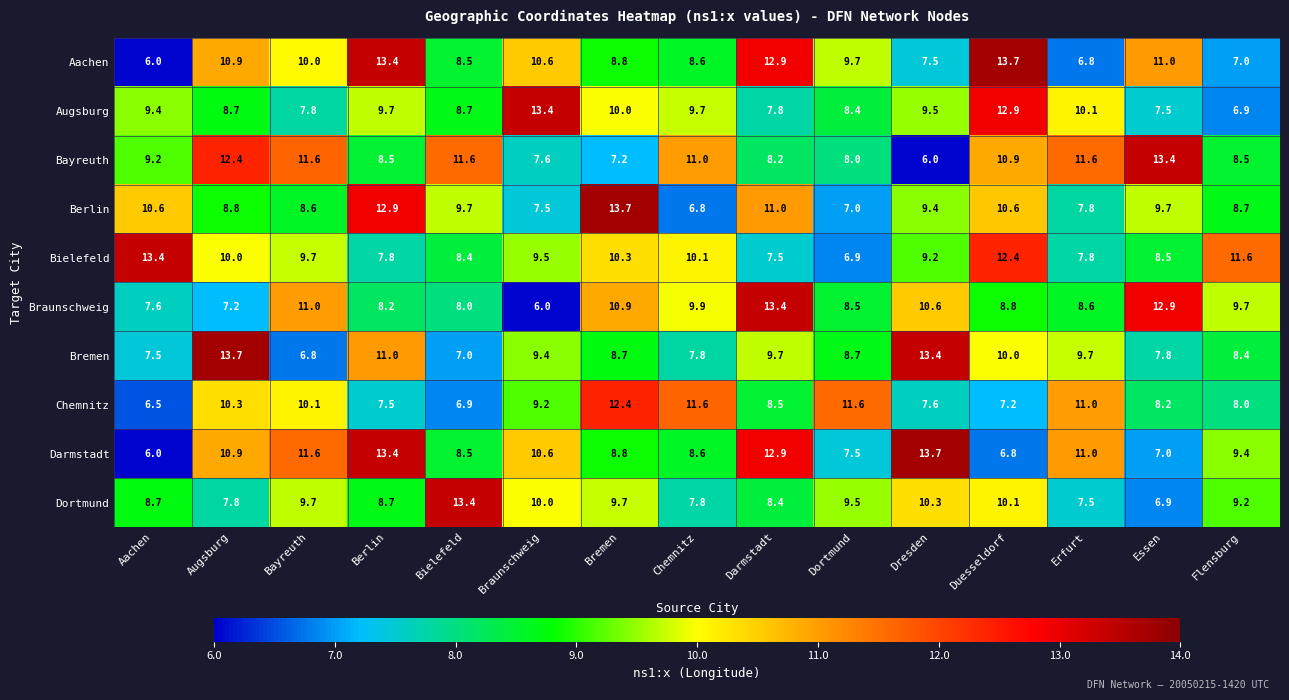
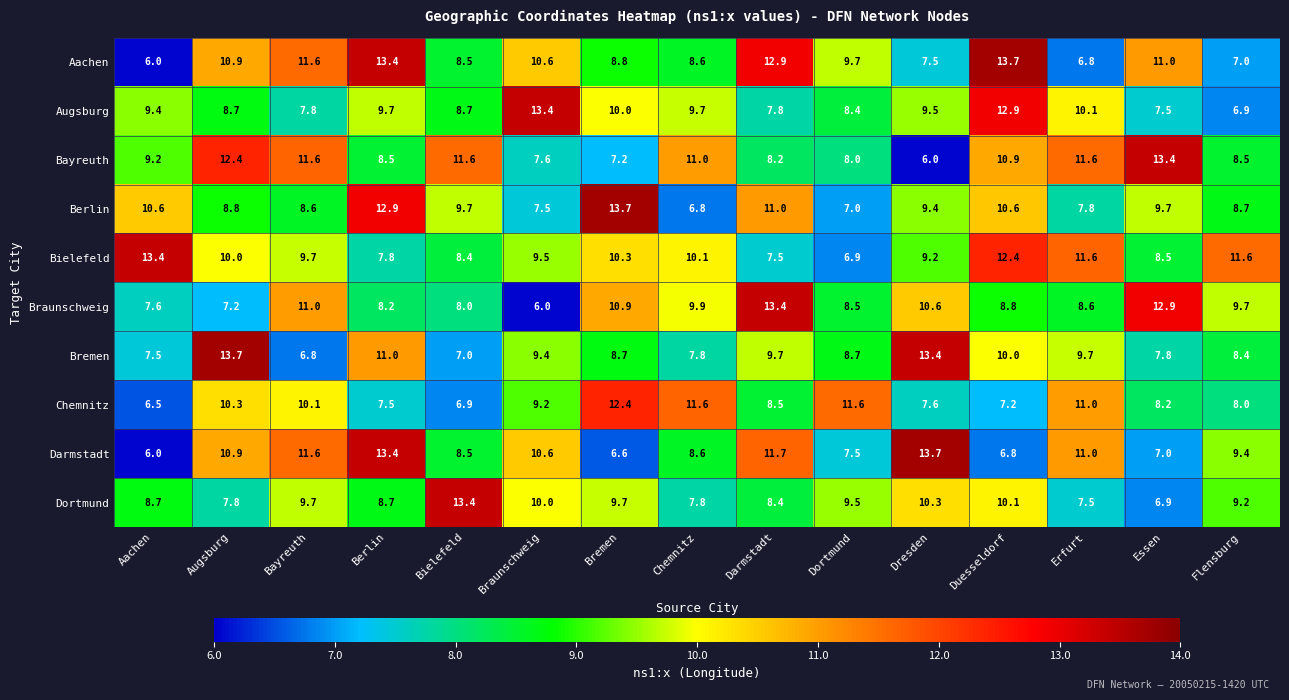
  {
    "Aachen": {
      "Aachen": 6.0,
      "Augsburg": 10.9,
-     "Bayreuth": 10.0,
+     "Bayreuth": 11.6,
      "Berlin": 13.4,
      "Bielefeld": 8.5,
      "Braunschweig": 10.6,
      "Bremen": 8.8,
      "Chemnitz": 8.6,
      "Darmstadt": 12.9,
      "Dortmund": 9.7,
      "Dresden": 7.5,
      "Duesseldorf": 13.7,
      "Erfurt": 6.8,
      "Essen": 11.0,
      "Flensburg": 7.0
    },
    "Augsburg": {
      "Aachen": 9.4,
      "Augsburg": 8.7,
      "Bayreuth": 7.8,
      "Berlin": 9.7,
      "Bielefeld": 8.7,
      "Braunschweig": 13.4,
      "Bremen": 10.0,
      "Chemnitz": 9.7,
      "Darmstadt": 7.8,
      "Dortmund": 8.4,
      "Dresden": 9.5,
      "Duesseldorf": 12.9,
      "Erfurt": 10.1,
      "Essen": 7.5,
      "Flensburg": 6.9
    },
    "Bayreuth": {
      "Aachen": 9.2,
      "Augsburg": 12.4,
      "Bayreuth": 11.6,
      "Berlin": 8.5,
      "Bielefeld": 11.6,
      "Braunschweig": 7.6,
      "Bremen": 7.2,
      "Chemnitz": 11.0,
      "Darmstadt": 8.2,
      "Dortmund": 8.0,
      "Dresden": 6.0,
      "Duesseldorf": 10.9,
      "Erfurt": 11.6,
      "Essen": 13.4,
      "Flensburg": 8.5
    },
    "Berlin": {
      "Aachen": 10.6,
      "Augsburg": 8.8,
      "Bayreuth": 8.6,
      "Berlin": 12.9,
      "Bielefeld": 9.7,
      "Braunschweig": 7.5,
      "Bremen": 13.7,
      "Chemnitz": 6.8,
      "Darmstadt": 11.0,
      "Dortmund": 7.0,
      "Dresden": 9.4,
      "Duesseldorf": 10.6,
      "Erfurt": 7.8,
      "Essen": 9.7,
      "Flensburg": 8.7
    },
    "Bielefeld": {
      "Aachen": 13.4,
      "Augsburg": 10.0,
      "Bayreuth": 9.7,
      "Berlin": 7.8,
      "Bielefeld": 8.4,
      "Braunschweig": 9.5,
      "Bremen": 10.3,
      "Chemnitz": 10.1,
      "Darmstadt": 7.5,
      "Dortmund": 6.9,
      "Dresden": 9.2,
      "Duesseldorf": 12.4,
-     "Erfurt": 7.8,
+     "Erfurt": 11.6,
      "Essen": 8.5,
      "Flensburg": 11.6
    },
    "Braunschweig": {
      "Aachen": 7.6,
      "Augsburg": 7.2,
      "Bayreuth": 11.0,
      "Berlin": 8.2,
      "Bielefeld": 8.0,
      "Braunschweig": 6.0,
      "Bremen": 10.9,
      "Chemnitz": 9.9,
      "Darmstadt": 13.4,
      "Dortmund": 8.5,
      "Dresden": 10.6,
      "Duesseldorf": 8.8,
      "Erfurt": 8.6,
      "Essen": 12.9,
      "Flensburg": 9.7
    },
    "Bremen": {
      "Aachen": 7.5,
      "Augsburg": 13.7,
      "Bayreuth": 6.8,
      "Berlin": 11.0,
      "Bielefeld": 7.0,
      "Braunschweig": 9.4,
      "Bremen": 8.7,
      "Chemnitz": 7.8,
      "Darmstadt": 9.7,
      "Dortmund": 8.7,
      "Dresden": 13.4,
      "Duesseldorf": 10.0,
      "Erfurt": 9.7,
      "Essen": 7.8,
      "Flensburg": 8.4
    },
    "Chemnitz": {
      "Aachen": 6.5,
      "Augsburg": 10.3,
      "Bayreuth": 10.1,
      "Berlin": 7.5,
      "Bielefeld": 6.9,
      "Braunschweig": 9.2,
      "Bremen": 12.4,
      "Chemnitz": 11.6,
      "Darmstadt": 8.5,
      "Dortmund": 11.6,
      "Dresden": 7.6,
      "Duesseldorf": 7.2,
      "Erfurt": 11.0,
      "Essen": 8.2,
      "Flensburg": 8.0
    },
    "Darmstadt": {
      "Aachen": 6.0,
      "Augsburg": 10.9,
      "Bayreuth": 11.6,
      "Berlin": 13.4,
      "Bielefeld": 8.5,
      "Braunschweig": 10.6,
-     "Bremen": 8.8,
+     "Bremen": 6.6,
      "Chemnitz": 8.6,
-     "Darmstadt": 12.9,
+     "Darmstadt": 11.7,
      "Dortmund": 7.5,
      "Dresden": 13.7,
      "Duesseldorf": 6.8,
      "Erfurt": 11.0,
      "Essen": 7.0,
      "Flensburg": 9.4
    },
    "Dortmund": {
      "Aachen": 8.7,
      "Augsburg": 7.8,
      "Bayreuth": 9.7,
      "Berlin": 8.7,
      "Bielefeld": 13.4,
      "Braunschweig": 10.0,
      "Bremen": 9.7,
      "Chemnitz": 7.8,
      "Darmstadt": 8.4,
      "Dortmund": 9.5,
      "Dresden": 10.3,
      "Duesseldorf": 10.1,
      "Erfurt": 7.5,
      "Essen": 6.9,
      "Flensburg": 9.2
    }
  }
